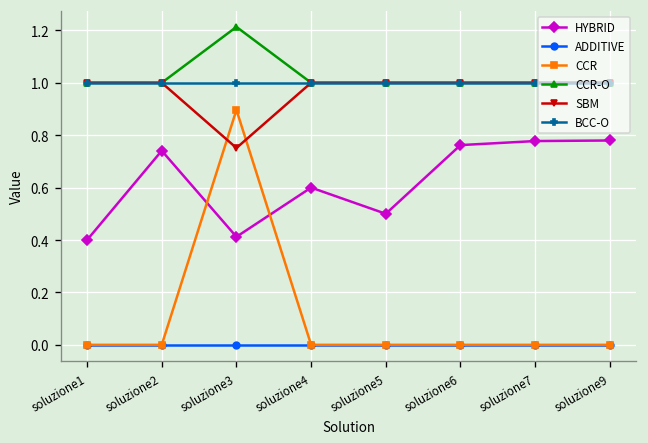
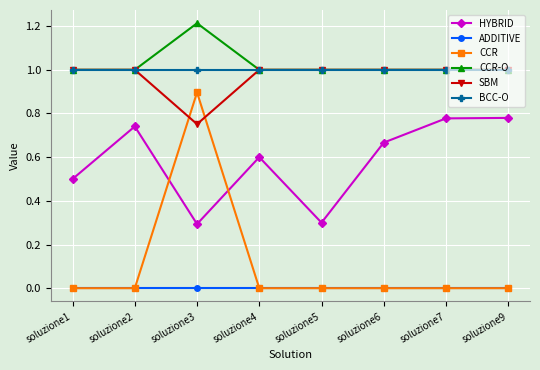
  {
    "HYBRID": {
-     "soluzione1": 0.4,
+     "soluzione1": 0.5,
      "soluzione2": 0.74,
-     "soluzione3": 0.41,
+     "soluzione3": 0.29,
      "soluzione4": 0.60,
-     "soluzione5": 0.5,
-     "soluzione6": 0.76,
+     "soluzione5": 0.3,
+     "soluzione6": 0.67,
      "soluzione7": 0.78,
      "soluzione9": 0.78
    },
    "ADDITIVE": {
      "soluzione3": 0.00
    },
    "CCR": {
      "soluzione3": 0.90
    },
    "CCR-O": {
      "soluzione3": 1.21
    },
    "SBM": {
      "soluzione3": 0.75
    },
    "BCC-O": {
      "soluzione3": 1.00
    }
  }
